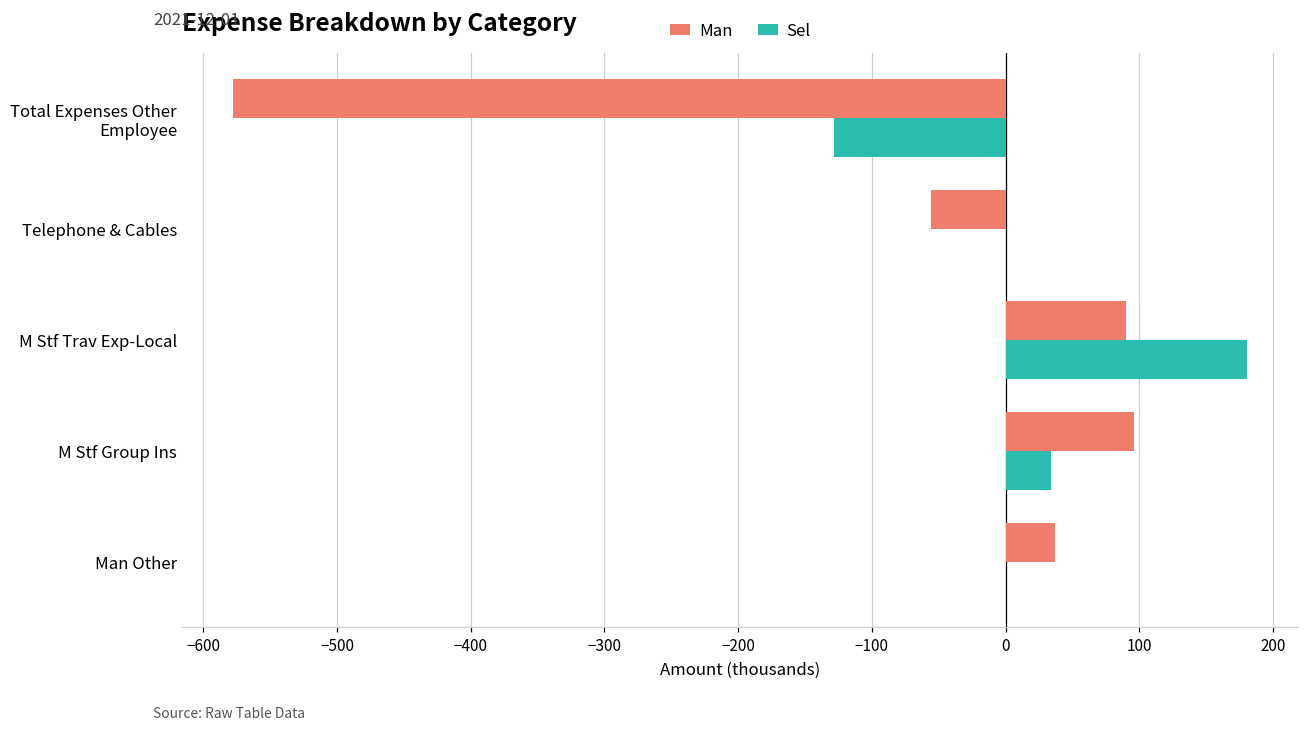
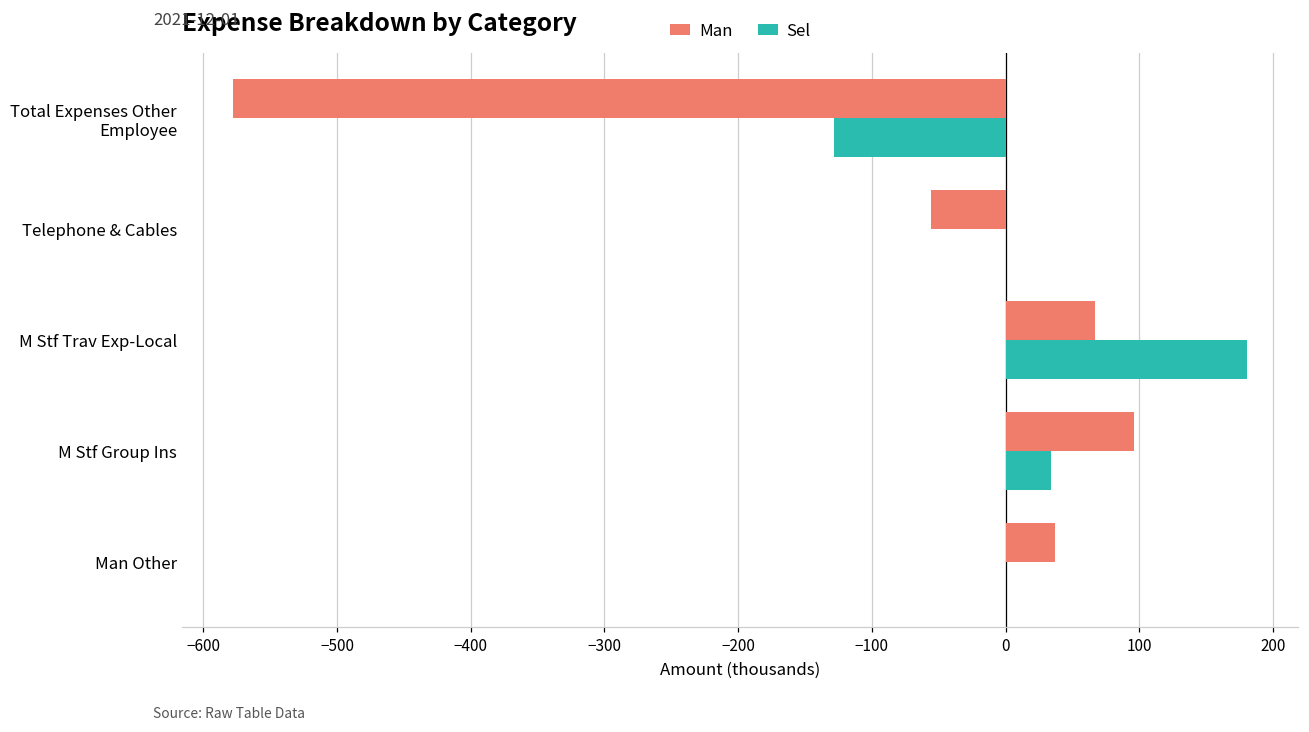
  {
    "Man": {
      "Total Expenses Other Employee": -578,
      "Telephone & Cables": -56,
-     "M Stf Trav Exp-Local": 90,
+     "M Stf Trav Exp-Local": 67,
      "M Stf Group Ins": 96,
      "Man Other": 37
    },
    "Sel": {
      "Total Expenses Other Employee": -128,
      "Telephone & Cables": 0,
      "M Stf Trav Exp-Local": 181,
      "M Stf Group Ins": 34,
      "Man Other": 0
    }
  }
